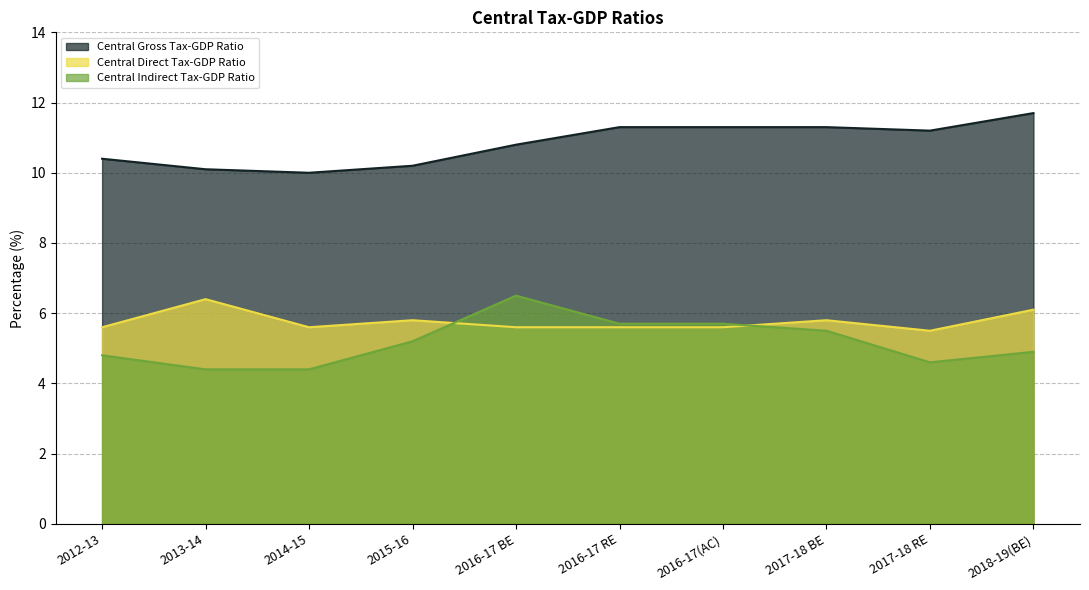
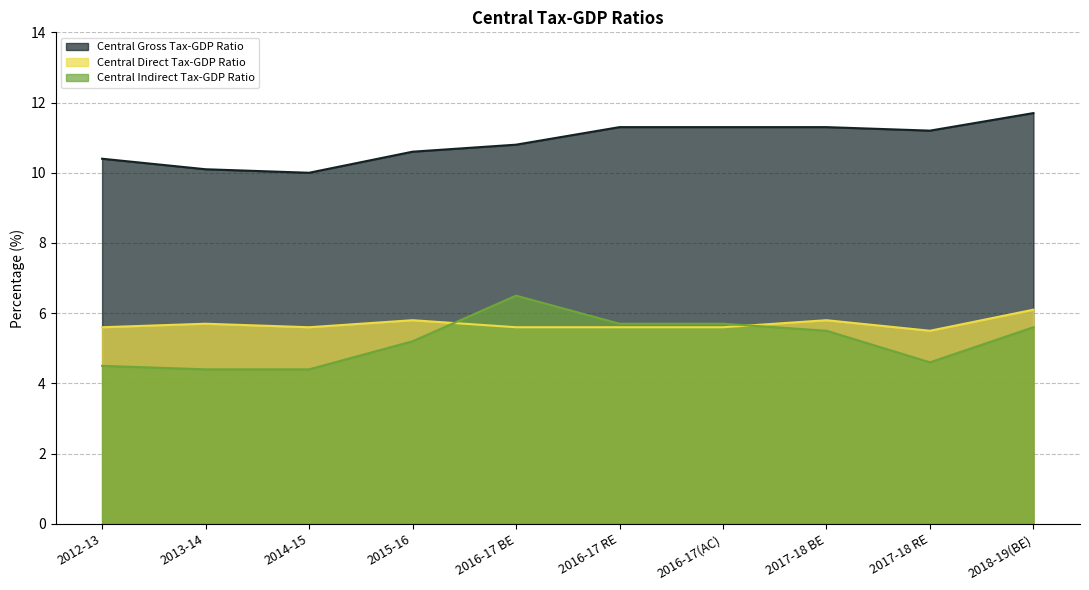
  {
    "Central Gross Tax-GDP Ratio": {
      "2012-13": 10.4,
      "2013-14": 10.1,
      "2014-15": 10.0,
-     "2015-16": 10.2,
+     "2015-16": 10.6,
      "2016-17 BE": 10.8,
      "2016-17 RE": 11.3,
      "2016-17(AC)": 11.3,
      "2017-18 BE": 11.3,
      "2017-18 RE": 11.2,
      "2018-19(BE)": 11.7
    },
    "Central Direct Tax-GDP Ratio": {
      "2012-13": 5.6,
-     "2013-14": 6.4,
+     "2013-14": 5.7,
      "2014-15": 5.6,
      "2015-16": 5.8,
      "2016-17 BE": 5.6,
      "2016-17 RE": 5.6,
      "2016-17(AC)": 5.6,
      "2017-18 BE": 5.8,
      "2017-18 RE": 5.5,
      "2018-19(BE)": 6.1
    },
    "Central Indirect Tax-GDP Ratio": {
-     "2012-13": 4.8,
+     "2012-13": 4.5,
      "2013-14": 4.4,
      "2014-15": 4.4,
      "2015-16": 5.2,
      "2016-17 BE": 6.5,
      "2016-17 RE": 5.7,
      "2016-17(AC)": 5.7,
      "2017-18 BE": 5.5,
      "2017-18 RE": 4.6,
-     "2018-19(BE)": 4.9
+     "2018-19(BE)": 5.6
    }
  }
